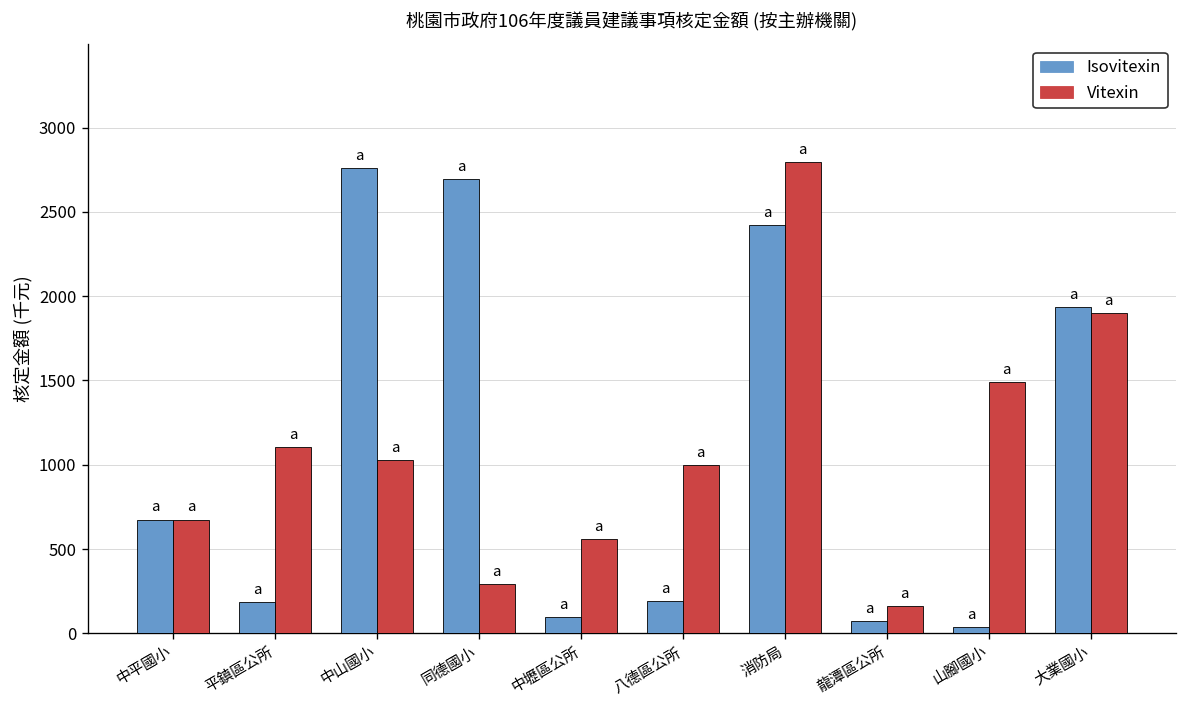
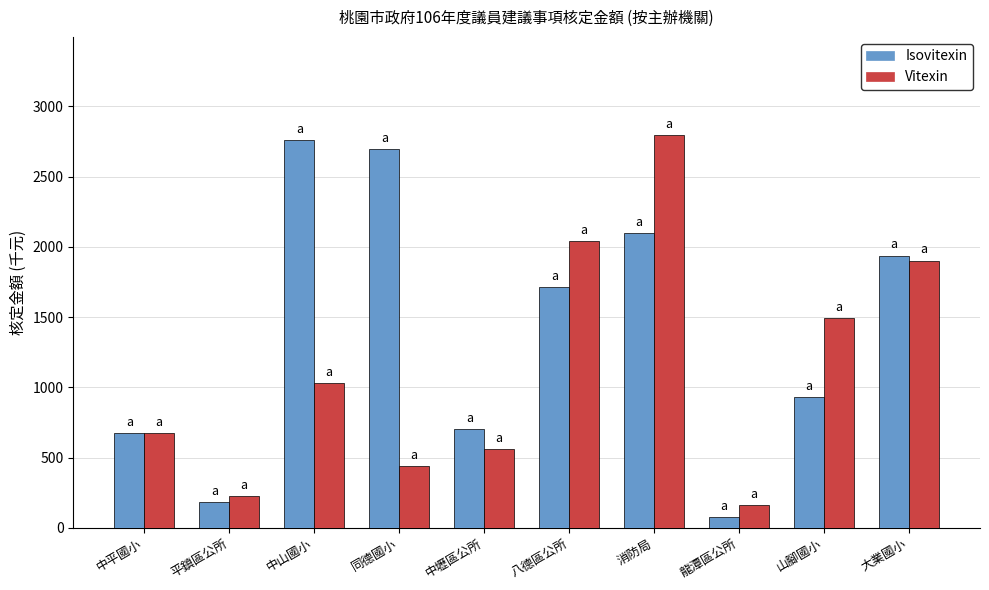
  {
    "Isovitexin": {
      "中平國小": 680,
      "平鎮區公所": 190,
      "中山國小": 2760,
      "同德國小": 2690,
-     "中壢區公所": 100,
-     "八德區公所": 190,
-     "消防局": 2420,
+     "中壢區公所": 700,
+     "八德區公所": 1710,
+     "消防局": 2100,
      "龍潭區公所": 70,
-     "山腳國小": 40,
+     "山腳國小": 930,
      "大業國小": 1940
    },
    "Vitexin": {
      "中平國小": 680,
-     "平鎮區公所": 1110,
+     "平鎮區公所": 230,
      "中山國小": 1030,
-     "同德國小": 290,
+     "同德國小": 440,
      "中壢區公所": 560,
-     "八德區公所": 1000,
+     "八德區公所": 2040,
      "消防局": 2800,
      "龍潭區公所": 160,
      "山腳國小": 1490,
      "大業國小": 1900
    }
  }
